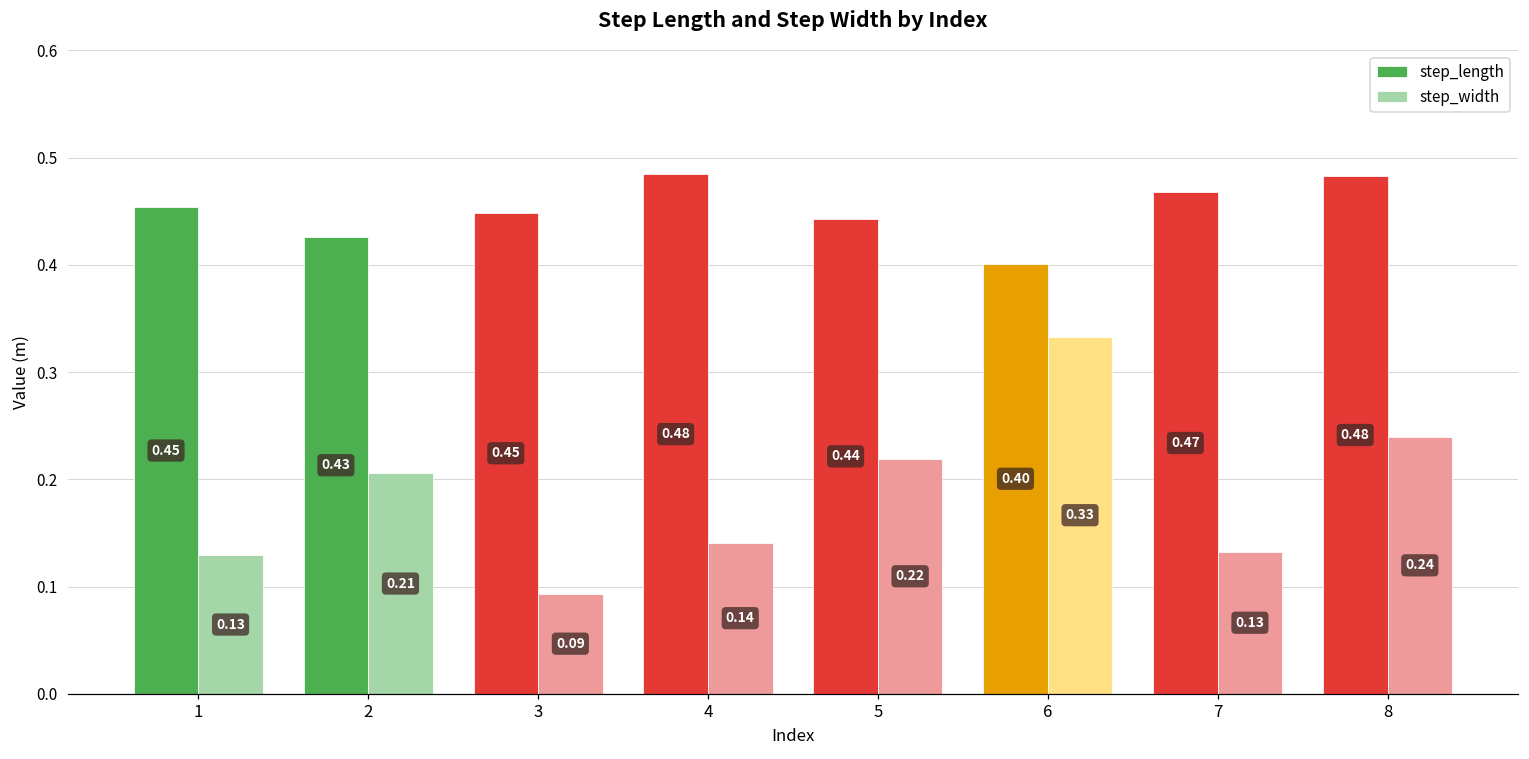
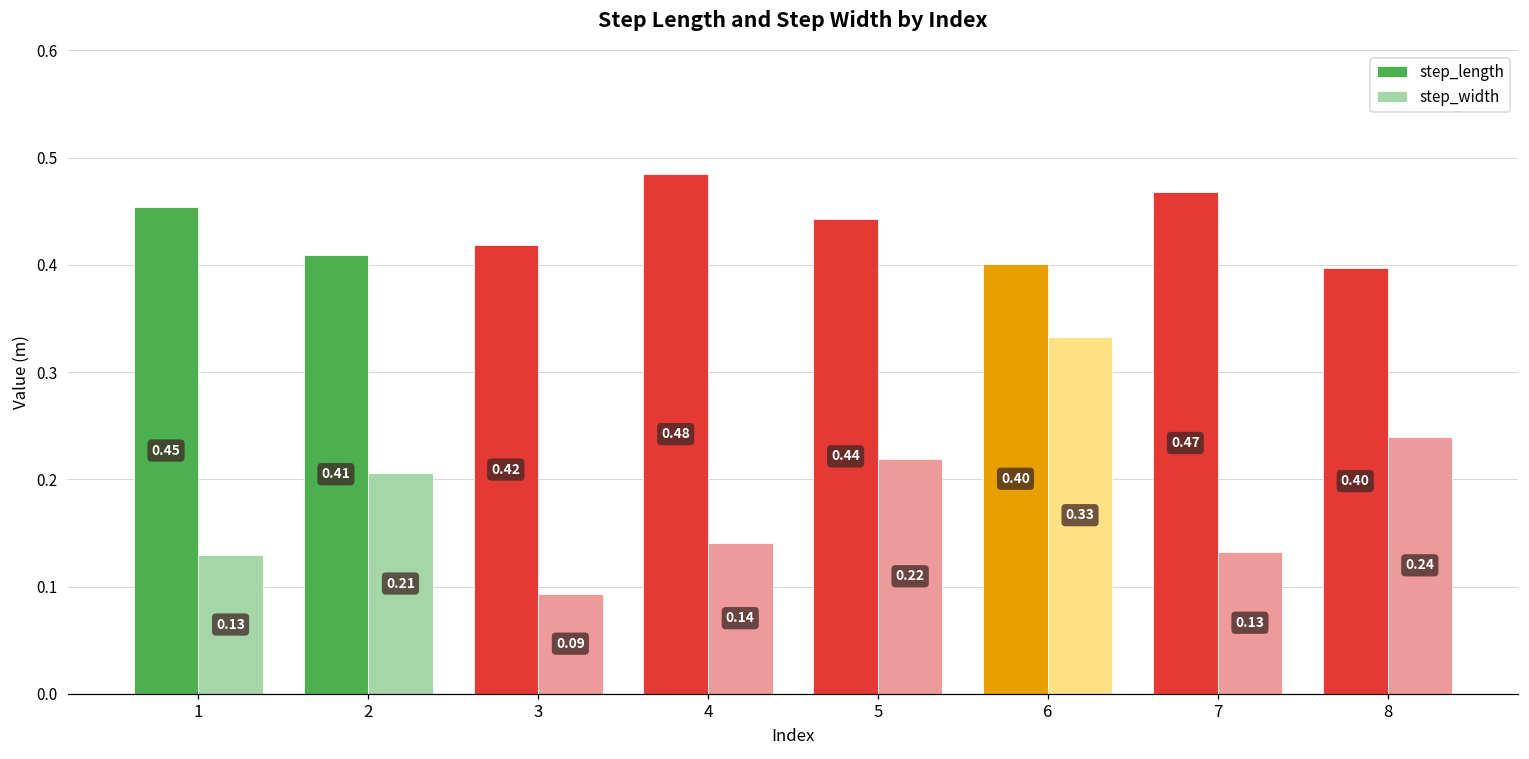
  {
    "step_length": {
-     "2": 0.43,
-     "3": 0.45,
-     "8": 0.48
+     "2": 0.41,
+     "3": 0.42,
+     "8": 0.40
    }
  }
